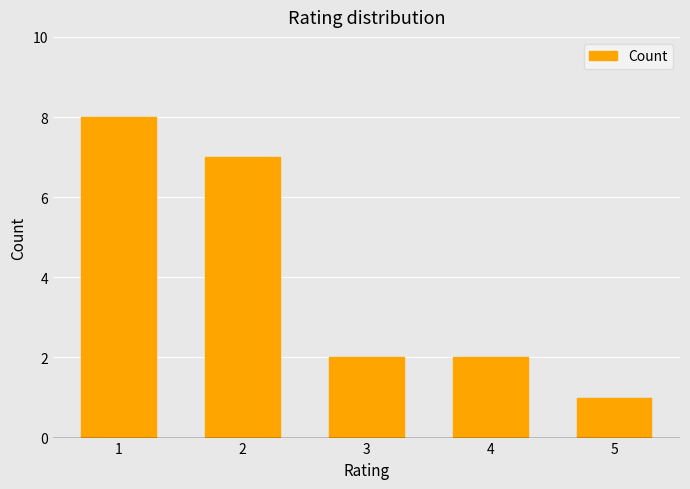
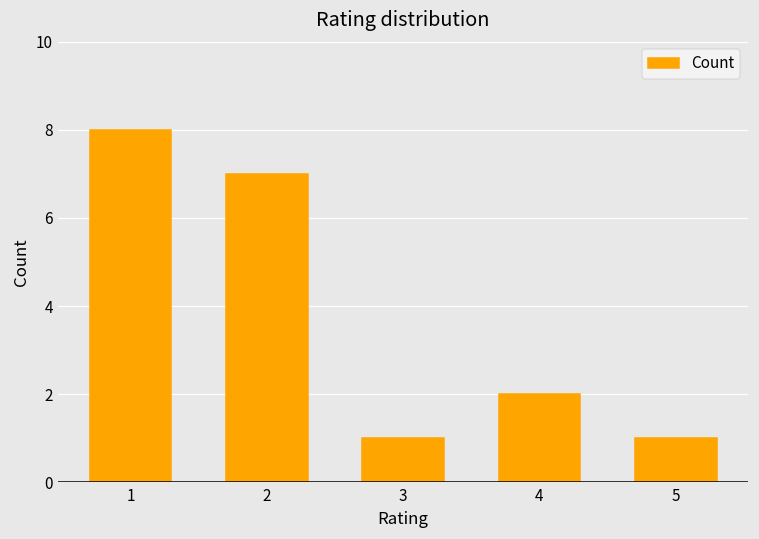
  {
    "1": 8,
    "2": 7,
-   "3": 2,
+   "3": 1,
    "4": 2,
    "5": 1
  }
